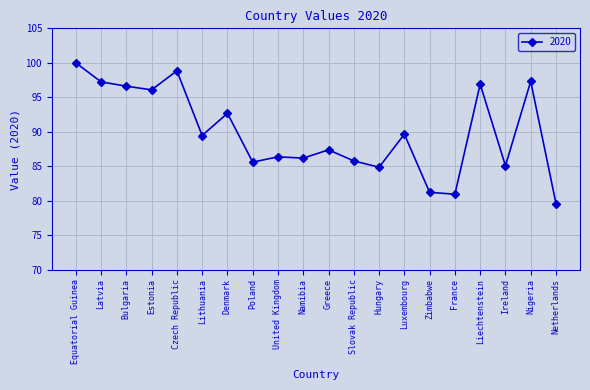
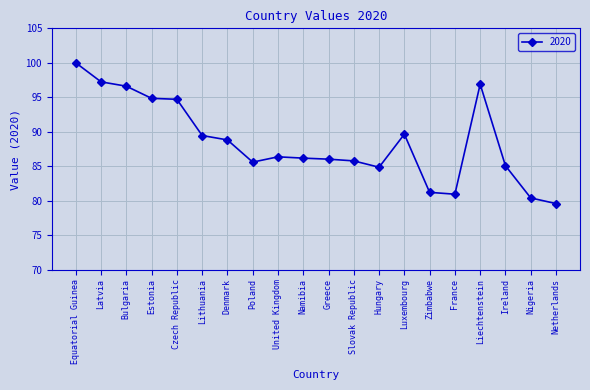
  {
    "Equatorial Guinea": 100,
    "Latvia": 97,
    "Bulgaria": 97,
-   "Estonia": 96,
-   "Czech Republic": 99,
+   "Estonia": 95,
+   "Czech Republic": 95,
    "Lithuania": 89,
-   "Denmark": 93,
+   "Denmark": 89,
    "Poland": 86,
    "United Kingdom": 86,
    "Namibia": 86,
-   "Greece": 87,
+   "Greece": 86,
    "Slovak Republic": 86,
    "Hungary": 85,
    "Luxembourg": 90,
    "Zimbabwe": 81,
    "France": 81,
    "Liechtenstein": 97,
    "Ireland": 85,
-   "Nigeria": 97,
+   "Nigeria": 80,
    "Netherlands": 80
  }
